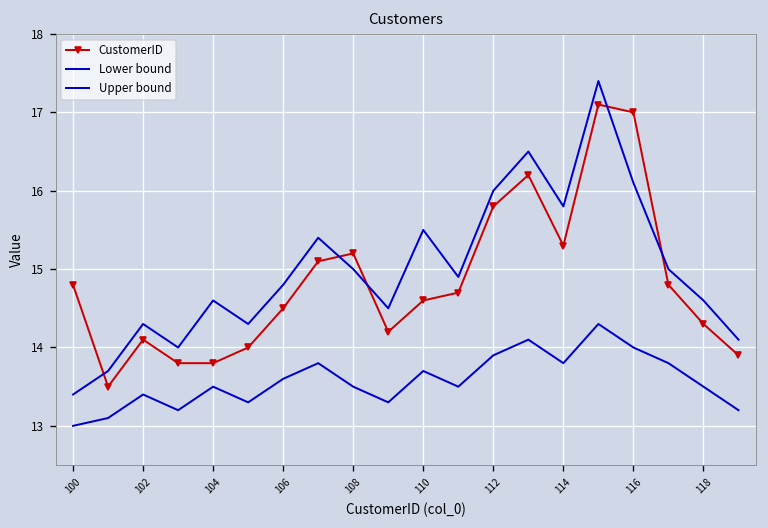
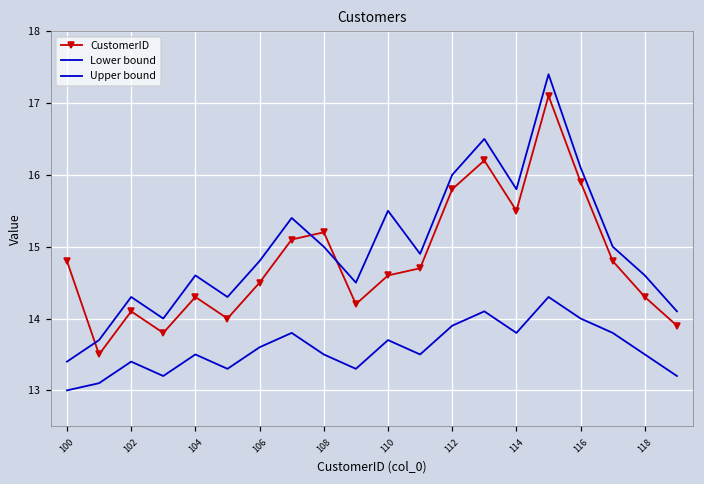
  {
    "CustomerID": {
      "100": 14.8,
      "102": 14.1,
-     "104": 13.8,
+     "104": 14.3,
      "106": 14.5,
      "108": 15.2,
      "110": 14.6,
      "112": 15.8,
-     "114": 15.3,
-     "116": 17.0,
+     "114": 15.5,
+     "116": 15.9,
      "118": 14.3
    }
  }
